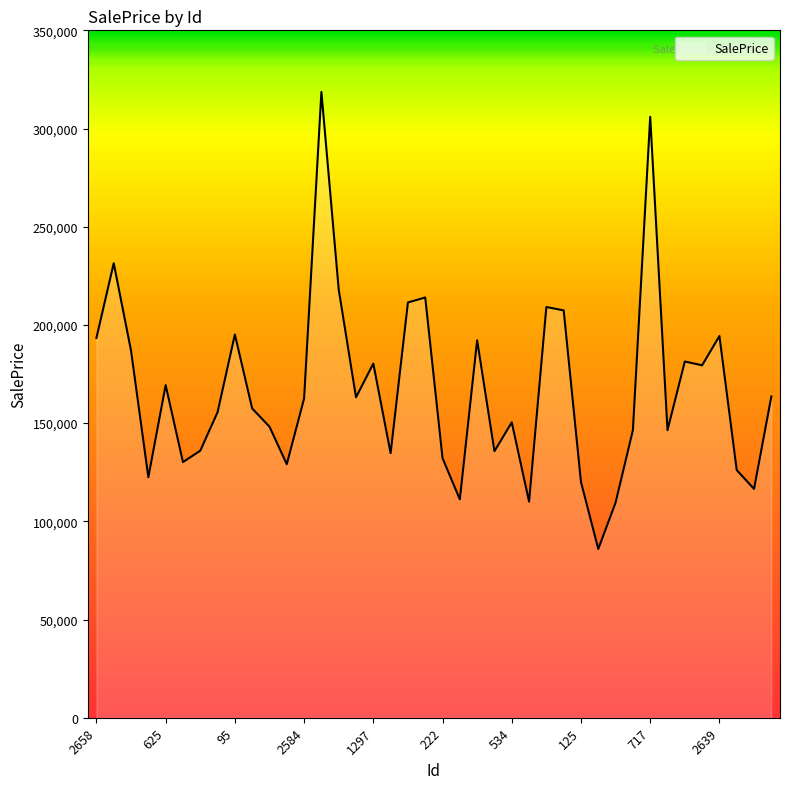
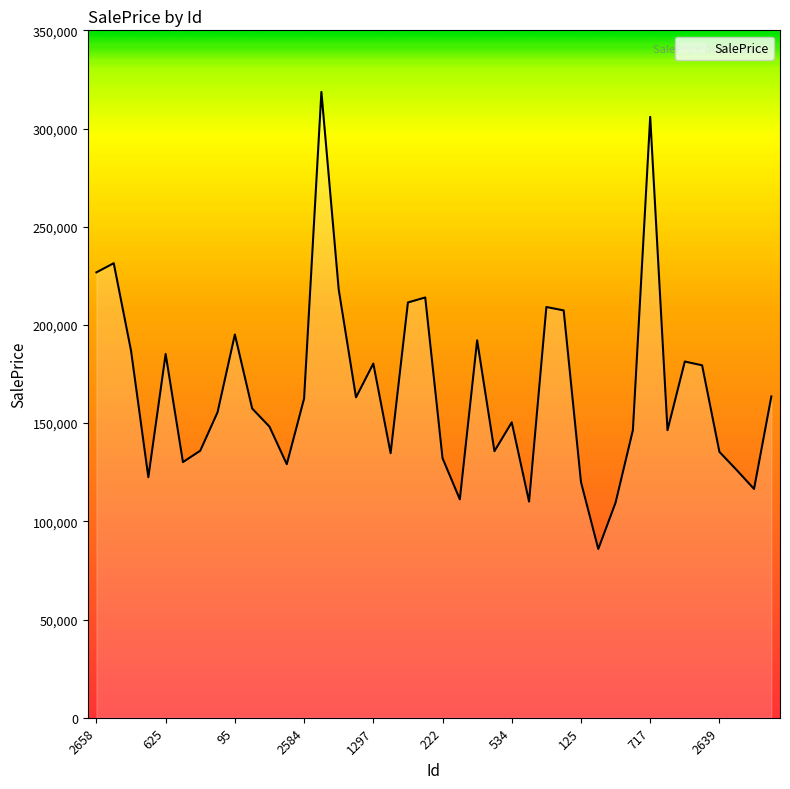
  {
-   "2658": "193,000",
-   "625": "169,000",
+   "2658": "227,000",
+   "625": "185,000",
    "95": "195,000",
    "2584": "163,000",
    "1297": "180,000",
    "222": "132,000",
    "534": "150,000",
    "125": "120,000",
    "717": "306,000",
-   "2639": "194,000"
+   "2639": "135,000"
  }
